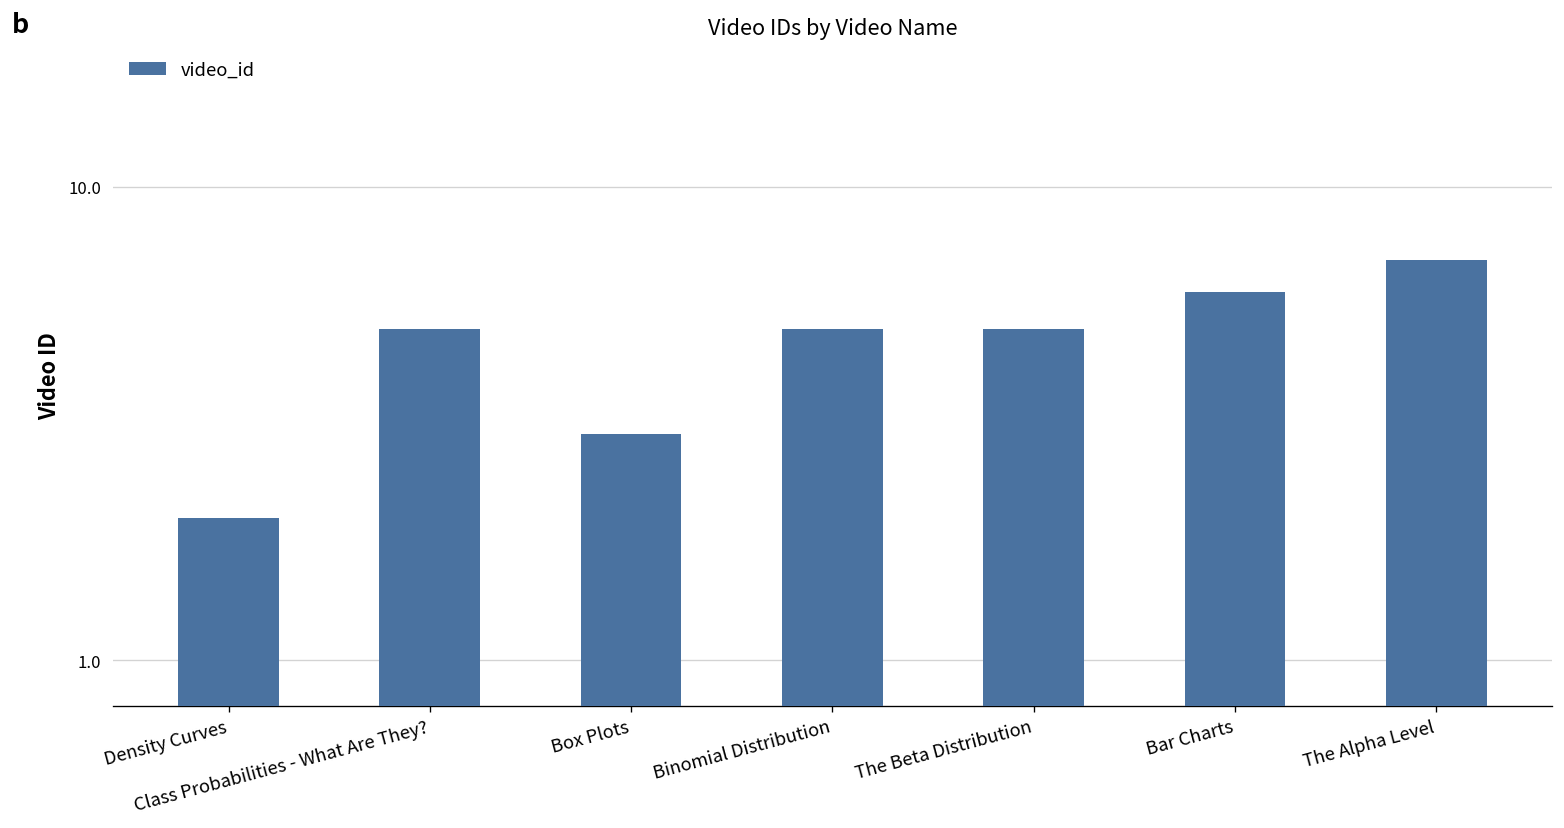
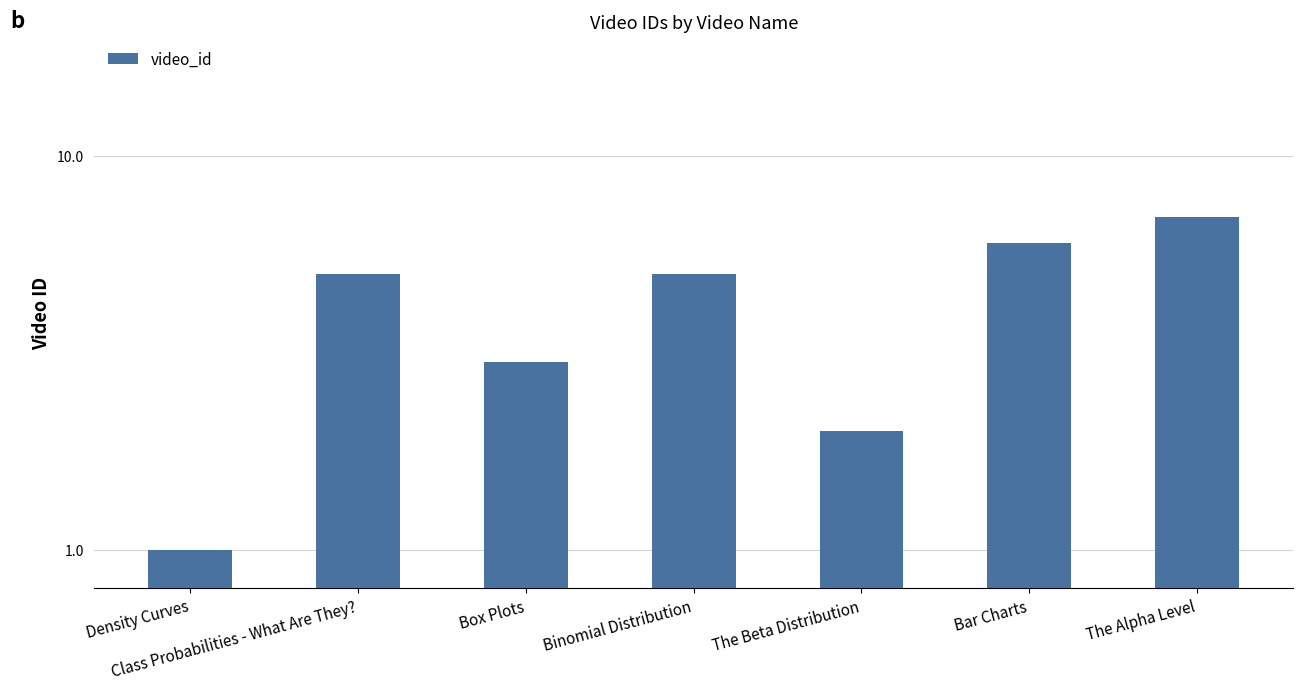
  {
-   "Density Curves": 2,
+   "Density Curves": 1,
    "Class Probabilities - What Are They?": 5,
    "Box Plots": 3,
    "Binomial Distribution": 5,
-   "The Beta Distribution": 5,
+   "The Beta Distribution": 2,
    "Bar Charts": 6,
    "The Alpha Level": 7
  }
